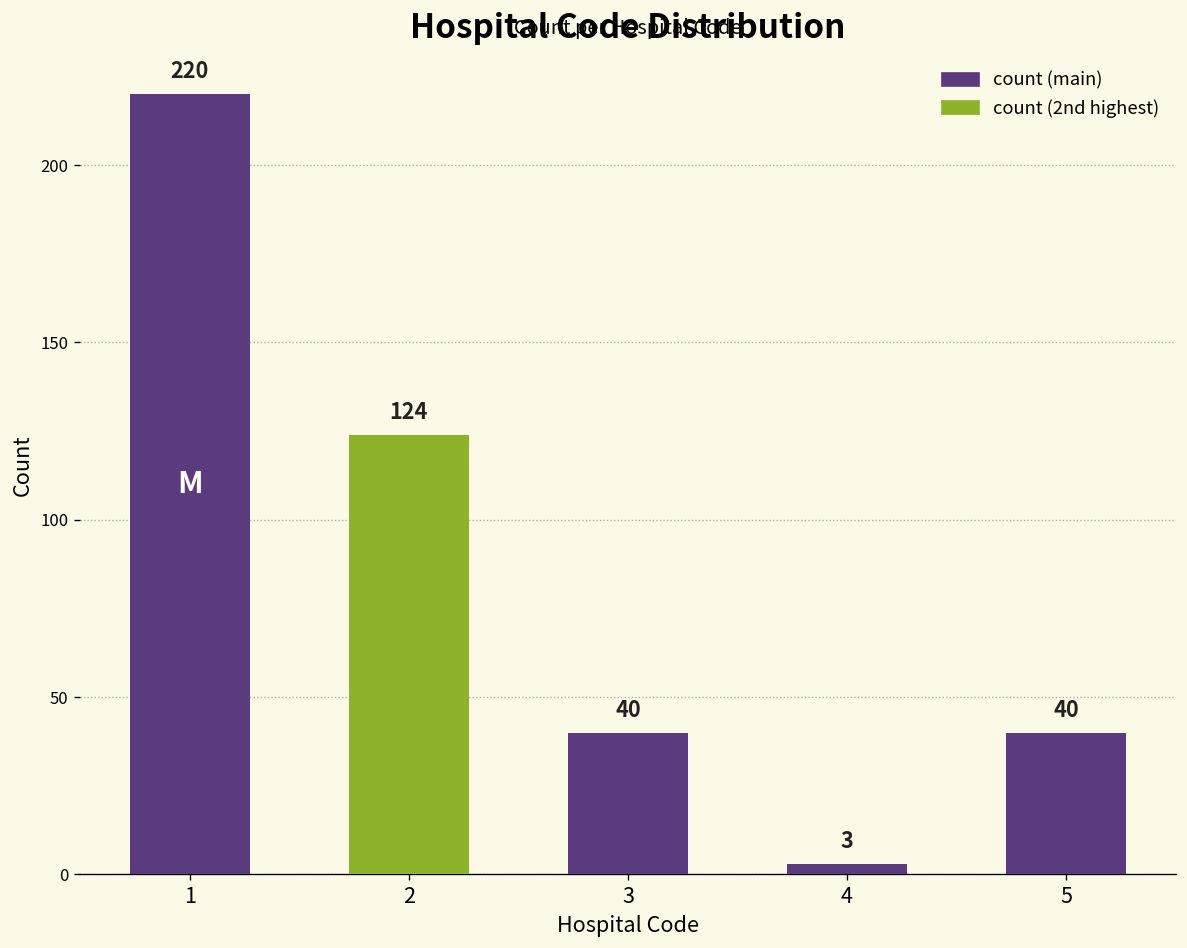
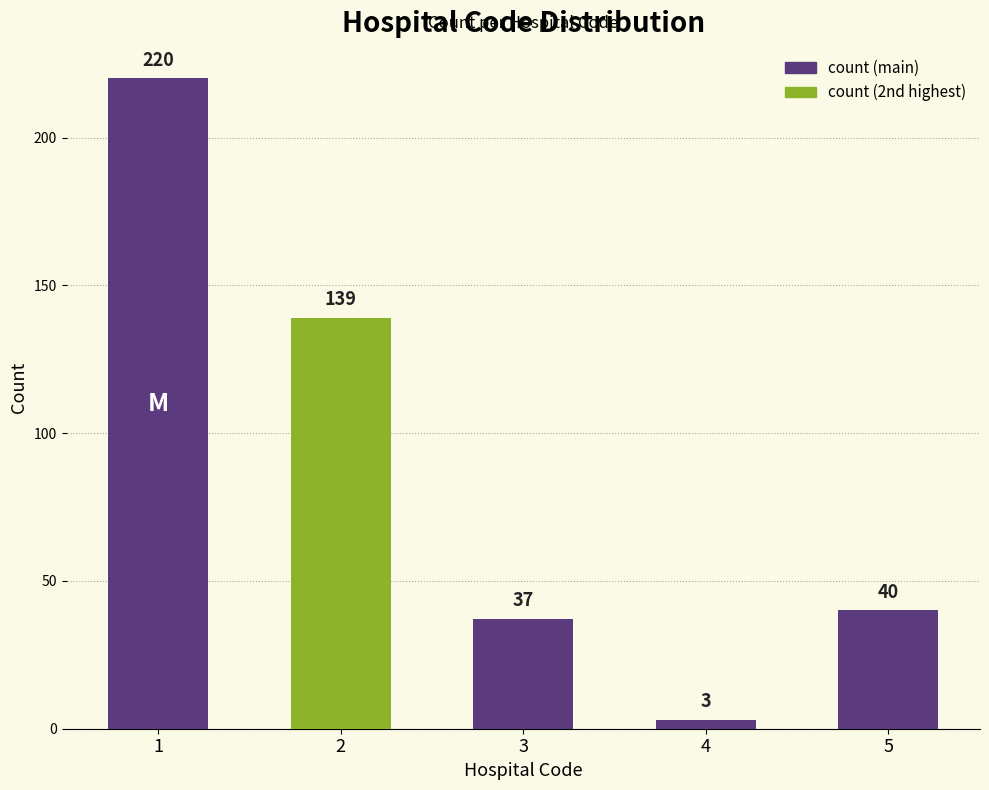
  {
    "1": 220,
-   "2": 124,
-   "3": 40,
+   "2": 139,
+   "3": 37,
    "4": 3,
    "5": 40
  }
